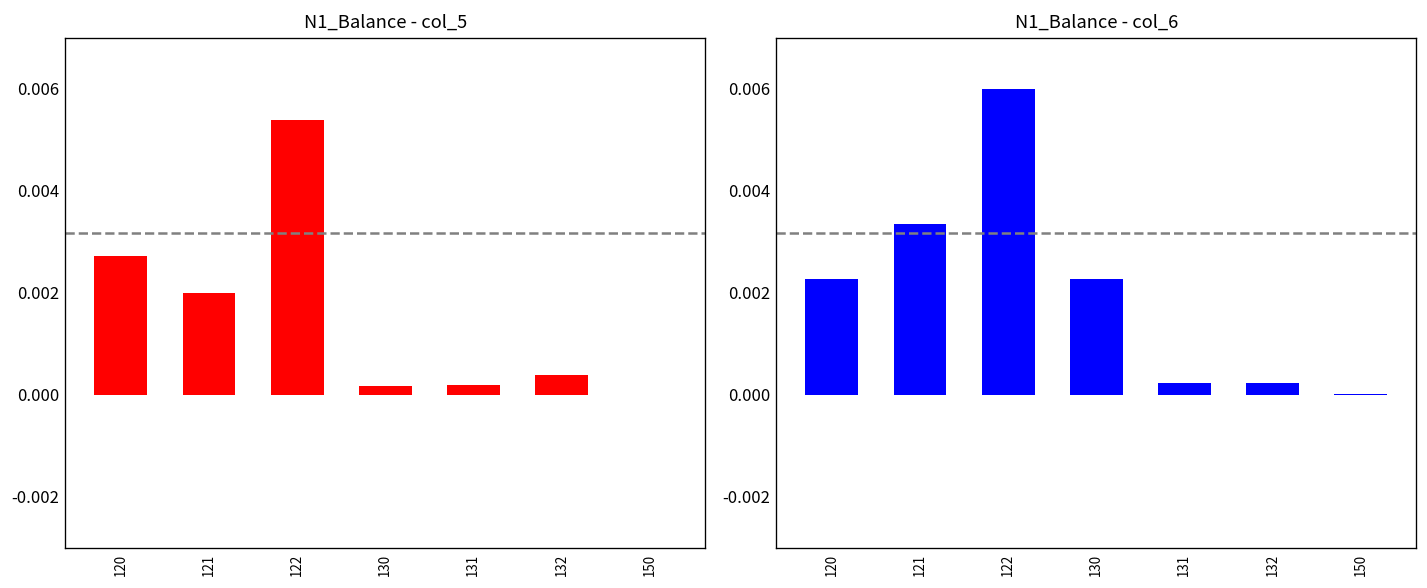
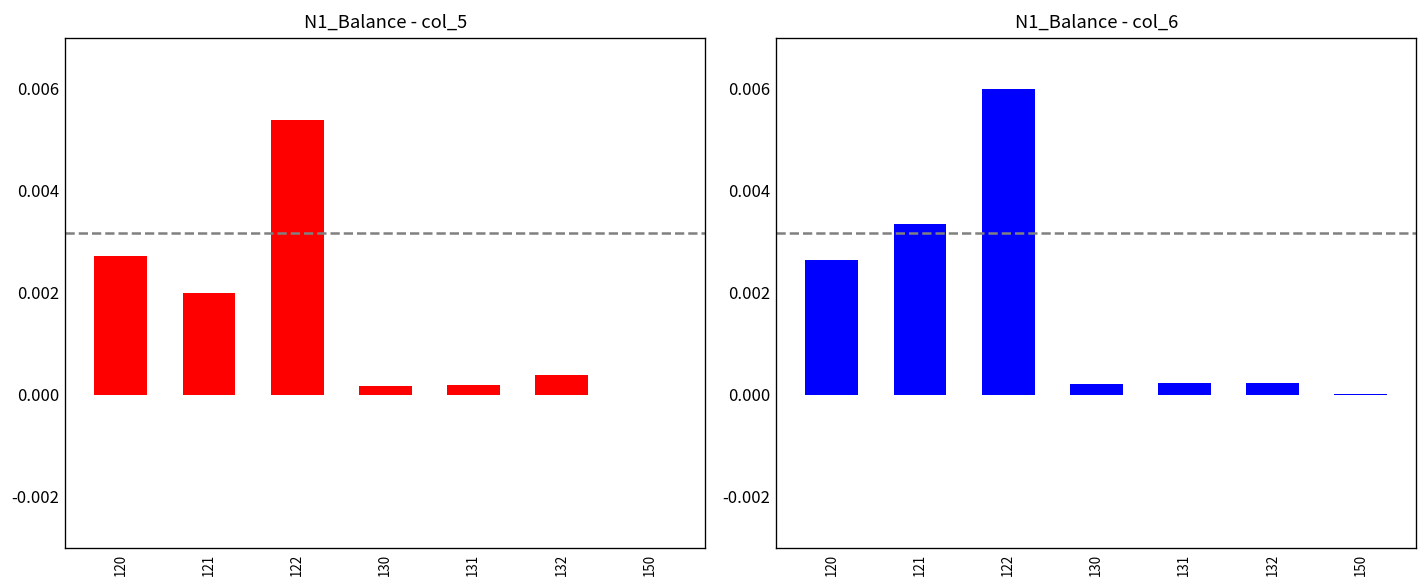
  {
    "N1_Balance - col_5": {
      "120": 0.0027,
      "121": 0.0020,
      "122": 0.0054,
      "130": 0.0002,
      "131": 0.0002,
      "132": 0.0004
    },
    "N1_Balance - col_6": {
-     "120": 0.0023,
+     "120": 0.0026,
      "121": 0.0034,
      "122": 0.0060,
-     "130": 0.0023,
+     "130": 0.0002,
      "131": 0.0002,
      "132": 0.0002
    }
  }
